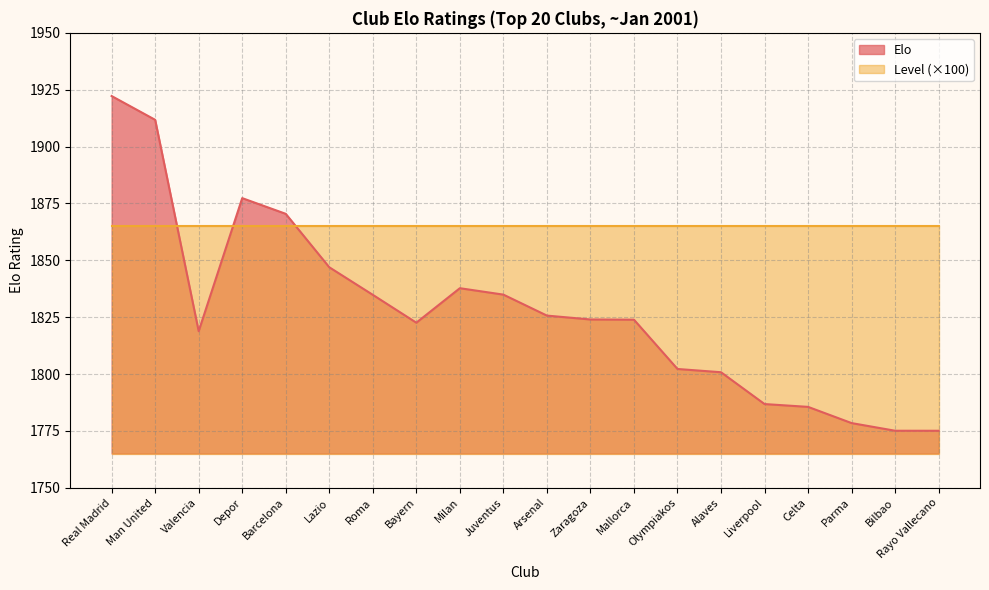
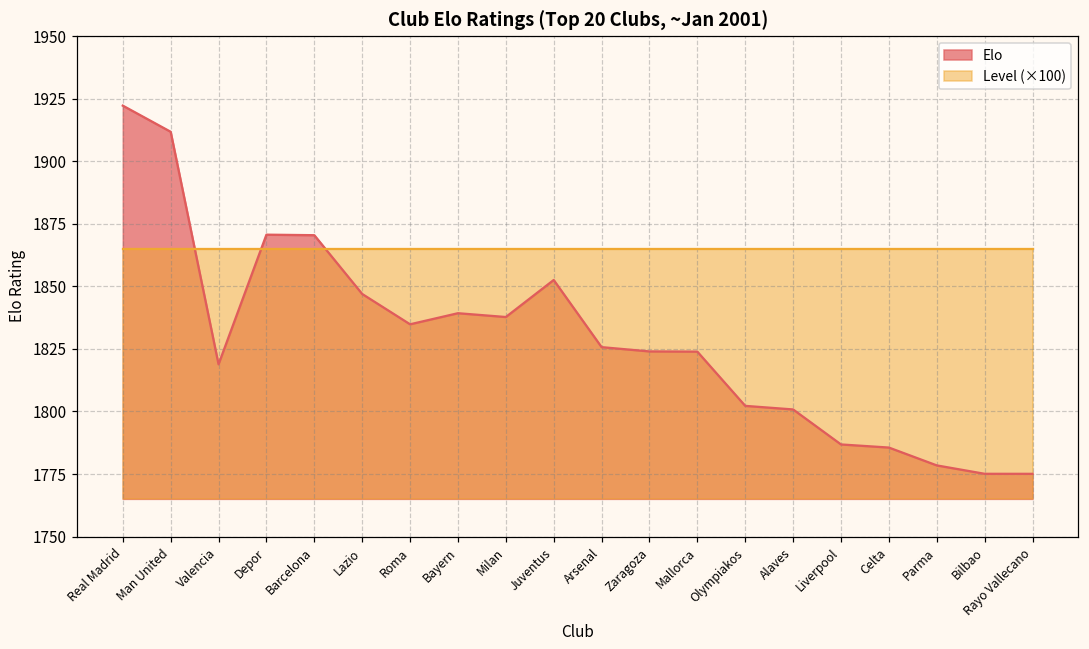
  {
    "Elo": {
      "Real Madrid": 1922,
      "Man United": 1912,
      "Valencia": 1819,
-     "Depor": 1877,
+     "Depor": 1871,
      "Barcelona": 1870,
      "Lazio": 1847,
      "Roma": 1835,
-     "Bayern": 1823,
+     "Bayern": 1839,
      "Milan": 1838,
-     "Juventus": 1835,
+     "Juventus": 1853,
      "Arsenal": 1826,
      "Zaragoza": 1824,
      "Mallorca": 1824,
      "Olympiakos": 1802,
      "Alaves": 1801,
      "Liverpool": 1787,
      "Celta": 1786,
      "Parma": 1778,
      "Bilbao": 1775,
      "Rayo Vallecano": 1775
    },
    "Level (×100)": {
      "Real Madrid": 1865,
      "Man United": 1865,
      "Valencia": 1865,
      "Depor": 1865,
      "Barcelona": 1865,
      "Lazio": 1865,
      "Roma": 1865,
      "Bayern": 1865,
      "Milan": 1865,
      "Juventus": 1865,
      "Arsenal": 1865,
      "Zaragoza": 1865,
      "Mallorca": 1865,
      "Olympiakos": 1865,
      "Alaves": 1865,
      "Liverpool": 1865,
      "Celta": 1865,
      "Parma": 1865,
      "Bilbao": 1865,
      "Rayo Vallecano": 1865
    }
  }
